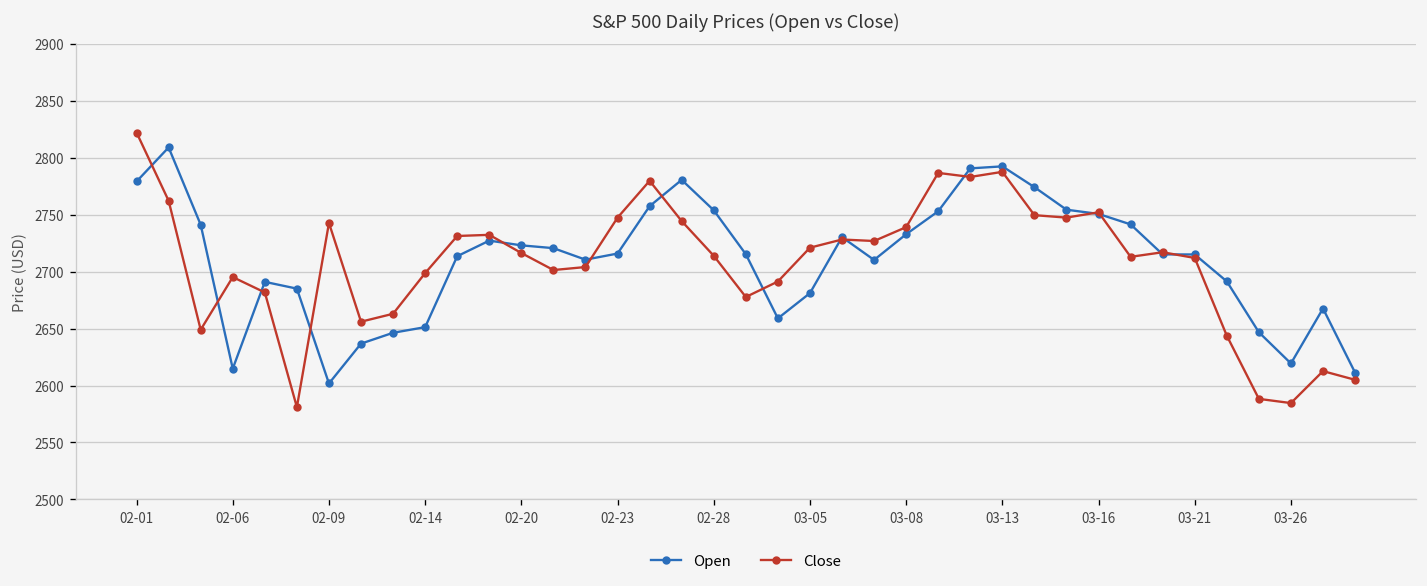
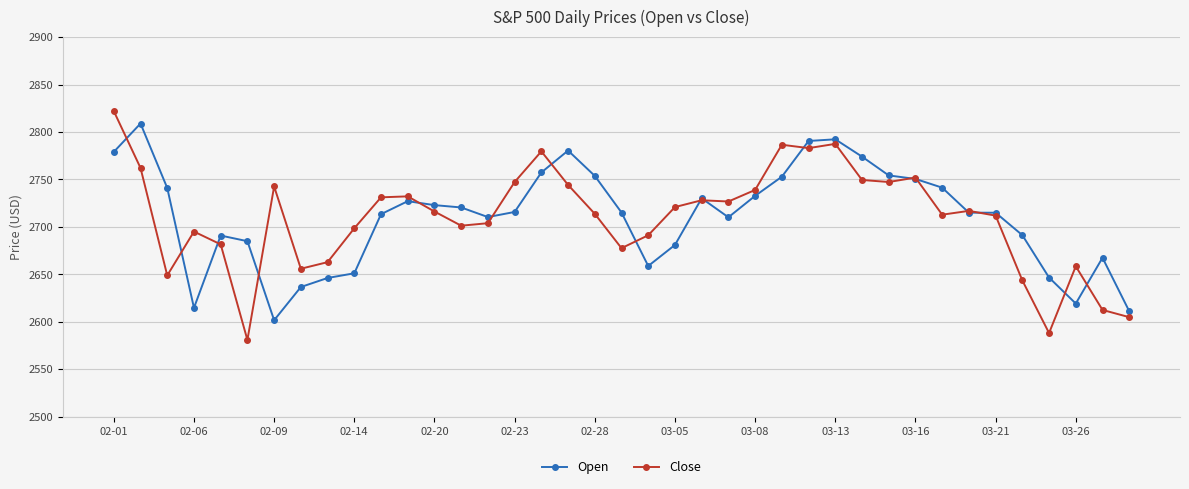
  {
    "Open": {
      "02-01": 2780,
      "02-06": 2610,
      "02-09": 2600,
      "02-14": 2650,
      "02-20": 2720,
      "02-23": 2720,
      "02-28": 2750,
      "03-05": 2680,
      "03-08": 2730,
      "03-13": 2790,
      "03-21": 2710,
      "03-26": 2620
    },
    "Close": {
      "02-01": 2820,
      "02-06": 2700,
      "02-09": 2740,
      "02-14": 2700,
      "02-20": 2720,
      "02-23": 2750,
      "02-28": 2710,
      "03-05": 2720,
      "03-08": 2740,
      "03-13": 2790,
      "03-21": 2710,
-     "03-26": 2580
+     "03-26": 2660
    }
  }
